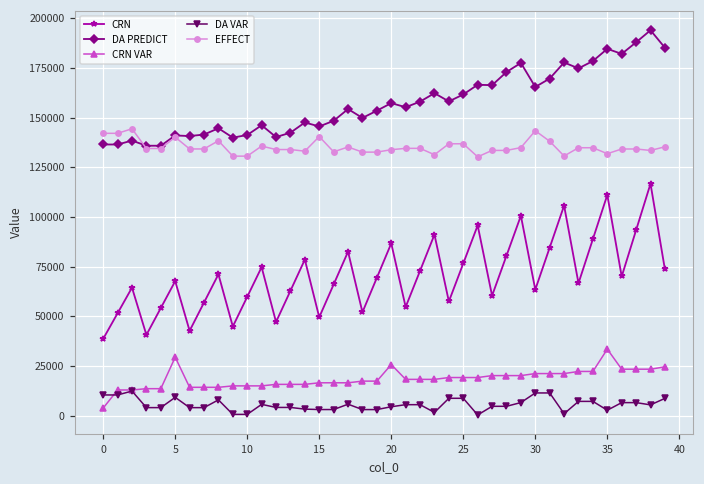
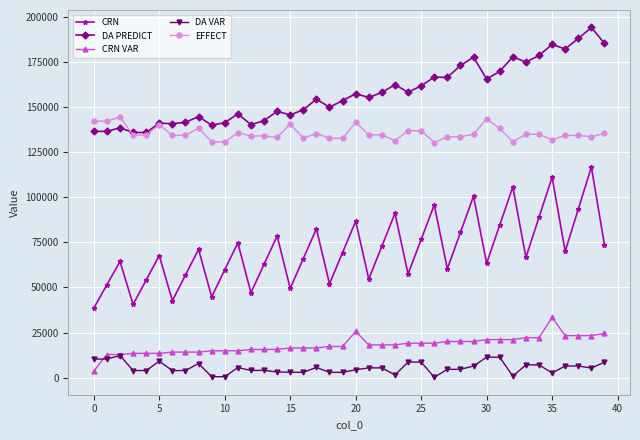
  {
    "CRN VAR": {
      "0": 4000,
-     "5": 29000,
+     "5": 14000,
      "10": 15000,
      "15": 17000,
      "20": 26000,
      "25": 19000,
      "30": 21000,
      "35": 33000
    },
    "EFFECT": {
      "0": 142000,
      "10": 131000,
      "15": 140000,
-     "20": 134000,
+     "20": 141000,
      "25": 137000,
      "30": 143000,
      "35": 132000
    }
  }
